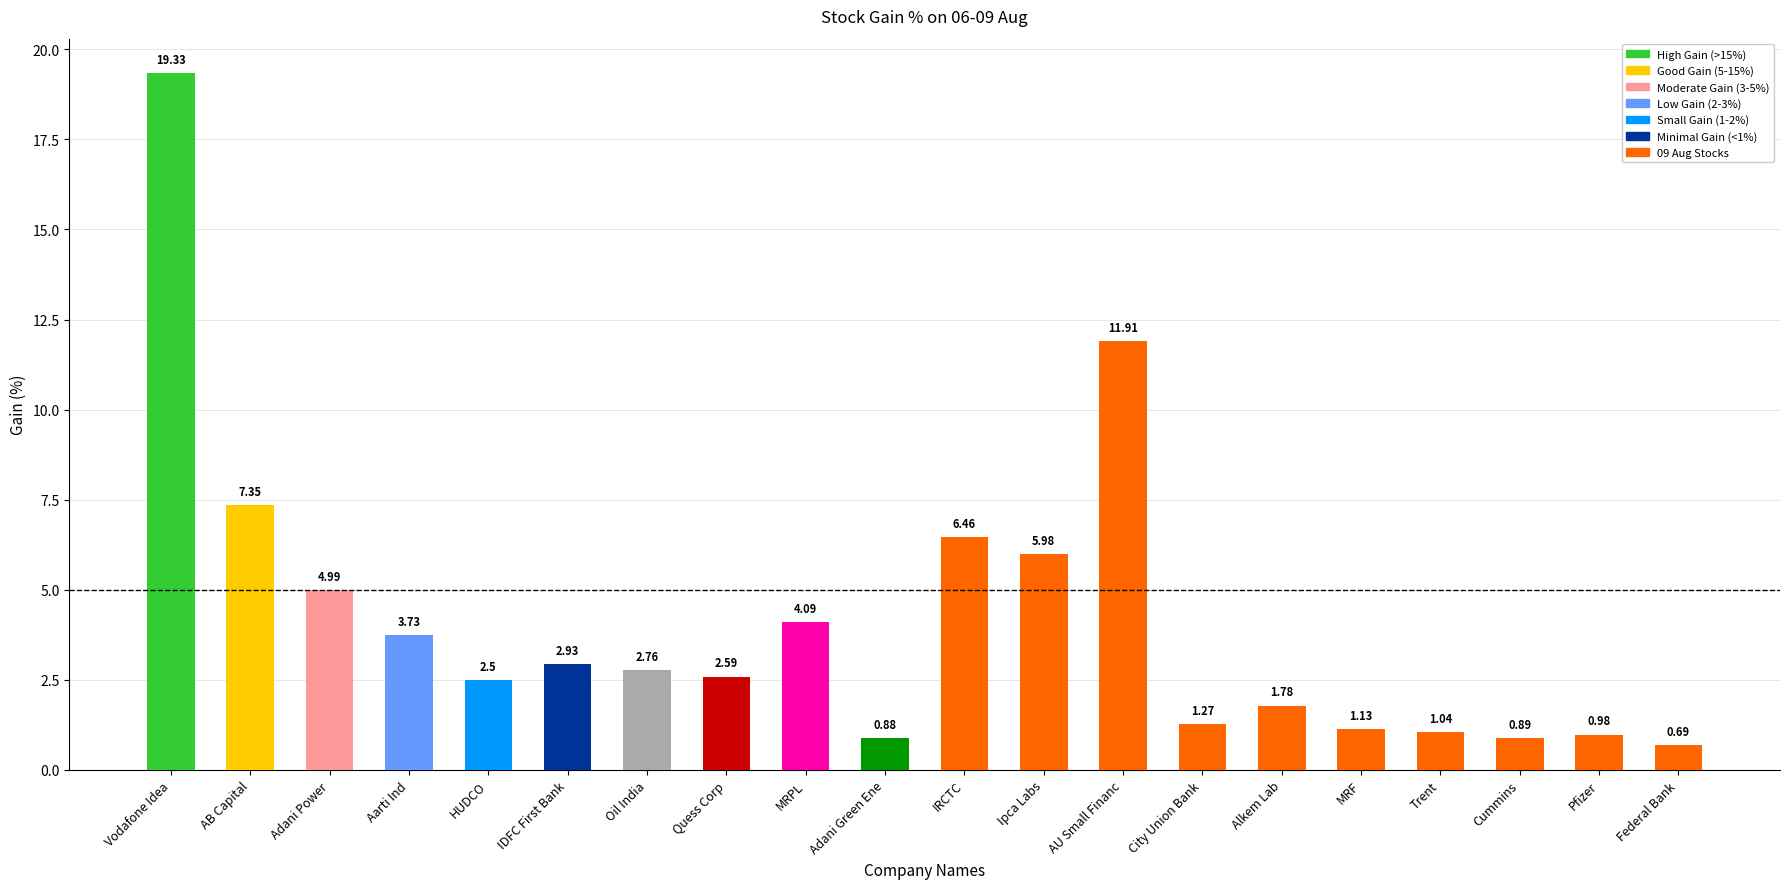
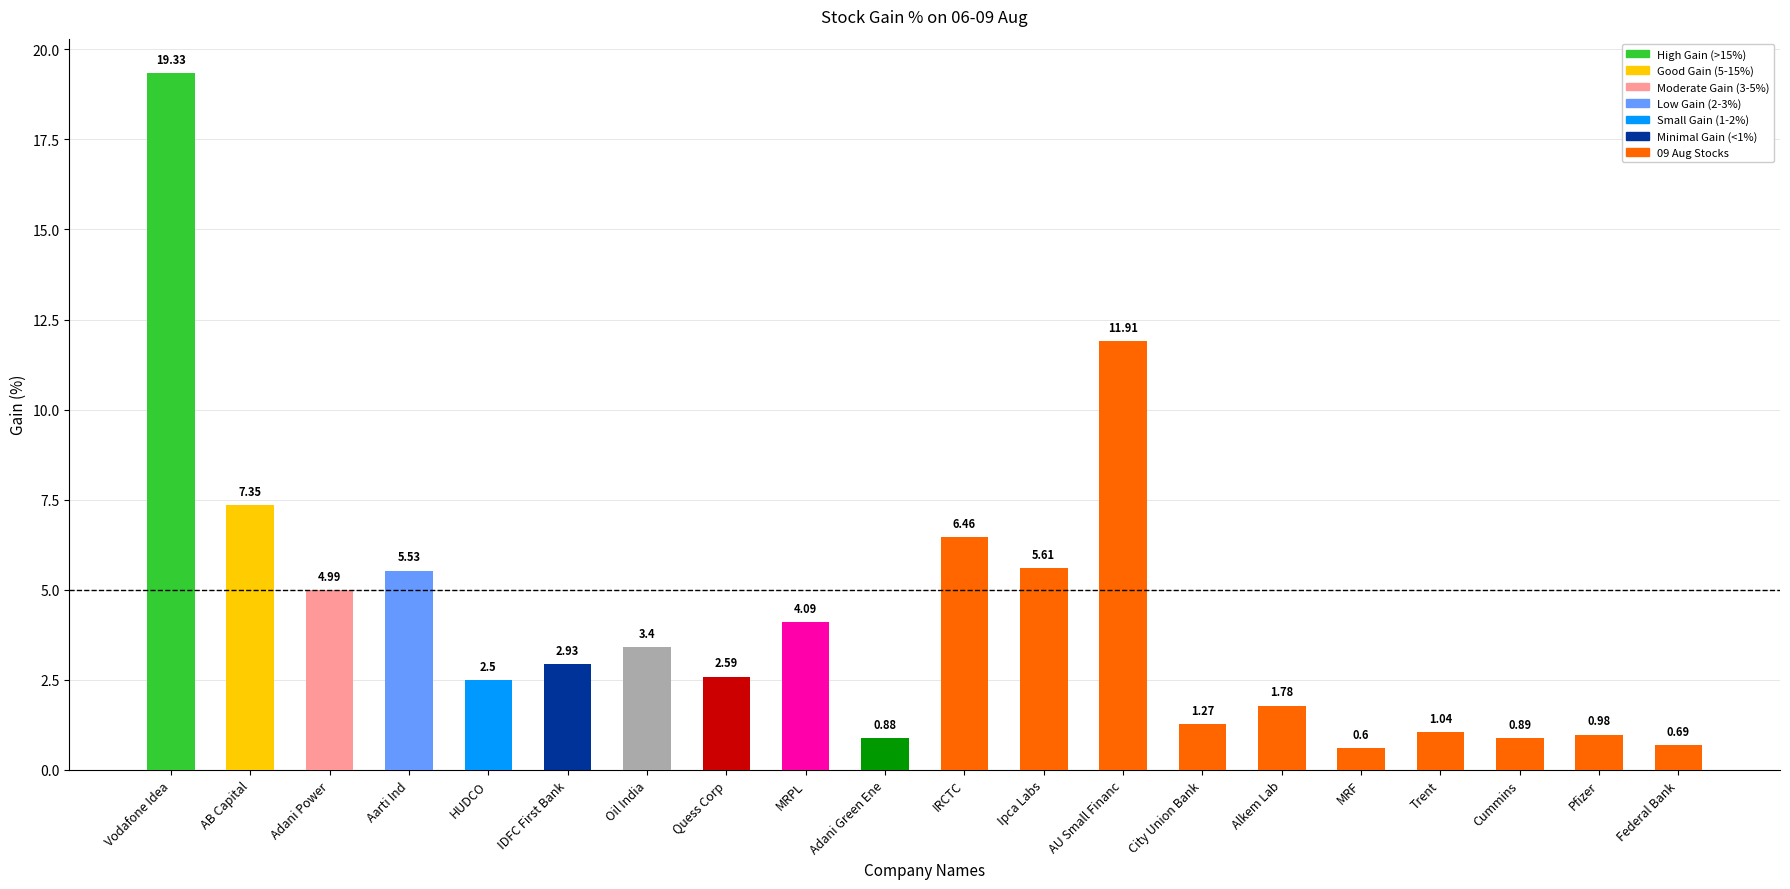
  {
    "Vodafone Idea": 19.33,
    "AB Capital": 7.35,
    "Adani Power": 4.99,
-   "Aarti Ind": 3.73,
+   "Aarti Ind": 5.53,
    "HUDCO": 2.5,
    "IDFC First Bank": 2.93,
-   "Oil India": 2.76,
+   "Oil India": 3.4,
    "Quess Corp": 2.59,
    "MRPL": 4.09,
    "Adani Green Ene": 0.88,
    "IRCTC": 6.46,
-   "Ipca Labs": 5.98,
+   "Ipca Labs": 5.61,
    "AU Small Financ": 11.91,
    "City Union Bank": 1.27,
    "Alkem Lab": 1.78,
-   "MRF": 1.13,
+   "MRF": 0.6,
    "Trent": 1.04,
    "Cummins": 0.89,
    "Pfizer": 0.98,
    "Federal Bank": 0.69
  }
